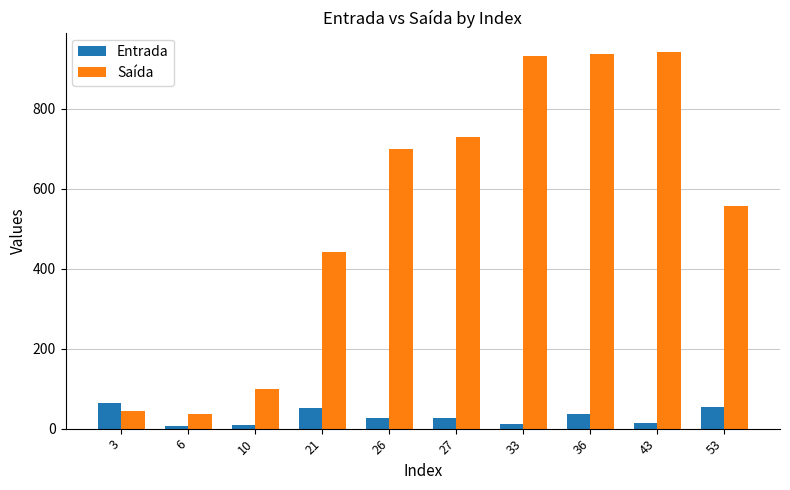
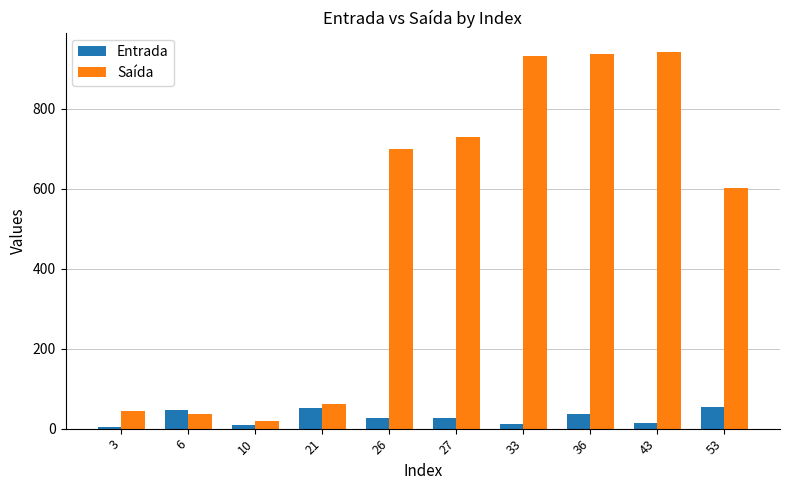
  {
    "Entrada": {
-     "3": 60,
-     "6": 10,
+     "3": 0,
+     "6": 50,
      "10": 10,
      "21": 50,
      "26": 30,
      "27": 30,
      "33": 10,
      "36": 40,
      "43": 10,
      "53": 50
    },
    "Saída": {
      "3": 40,
      "6": 40,
-     "10": 100,
-     "21": 440,
+     "10": 20,
+     "21": 60,
      "26": 700,
      "27": 730,
      "33": 930,
      "36": 940,
      "43": 940,
-     "53": 560
+     "53": 600
    }
  }
